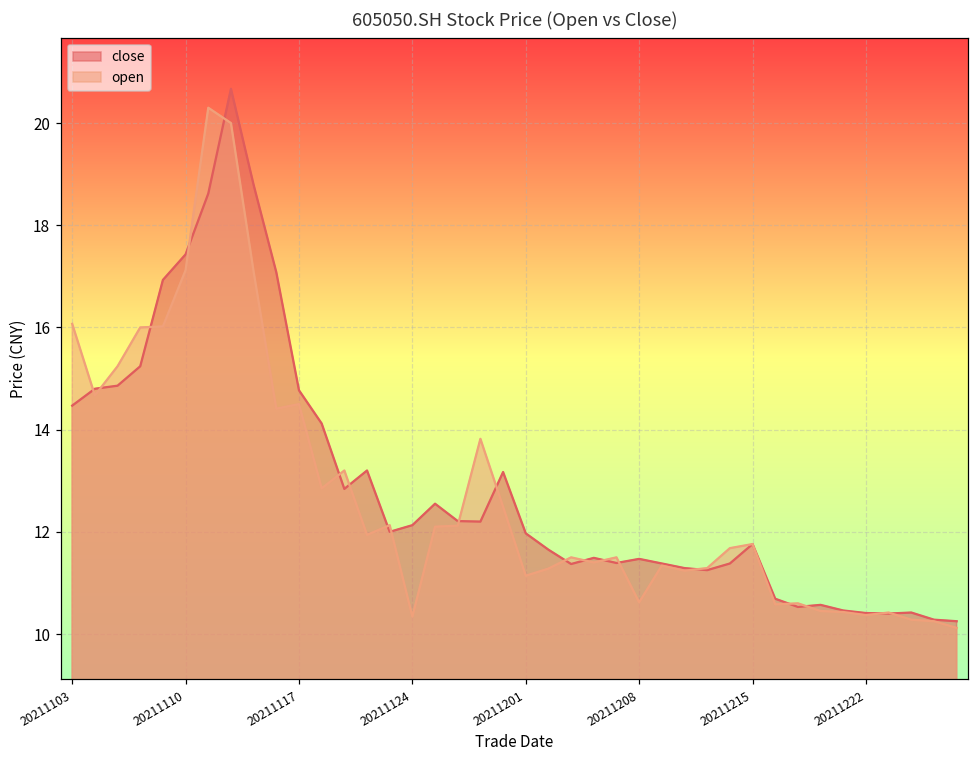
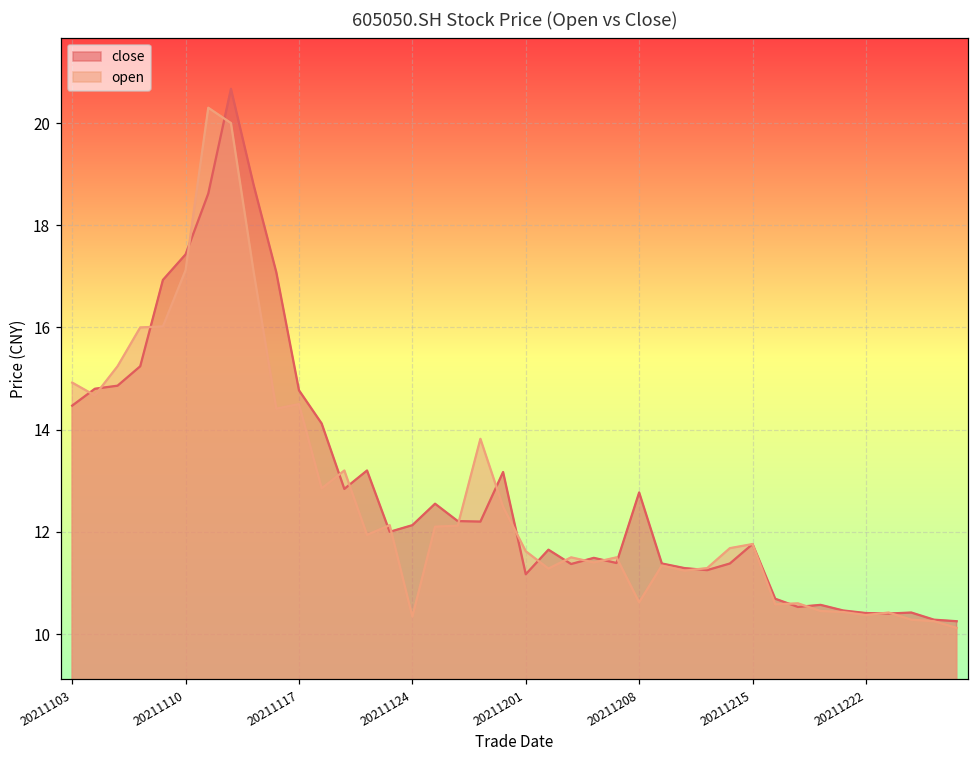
  {
    "close": {
      "20211103": 14.5,
      "20211110": 17.4,
      "20211117": 14.8,
      "20211124": 12.1,
-     "20211201": 12.0,
-     "20211208": 11.5
+     "20211201": 11.2,
+     "20211208": 12.8
    },
    "open": {
-     "20211103": 16.1,
+     "20211103": 14.9,
      "20211110": 17.1,
      "20211117": 14.5,
      "20211124": 10.3,
-     "20211201": 11.1,
+     "20211201": 11.6,
      "20211208": 10.6
    }
  }
